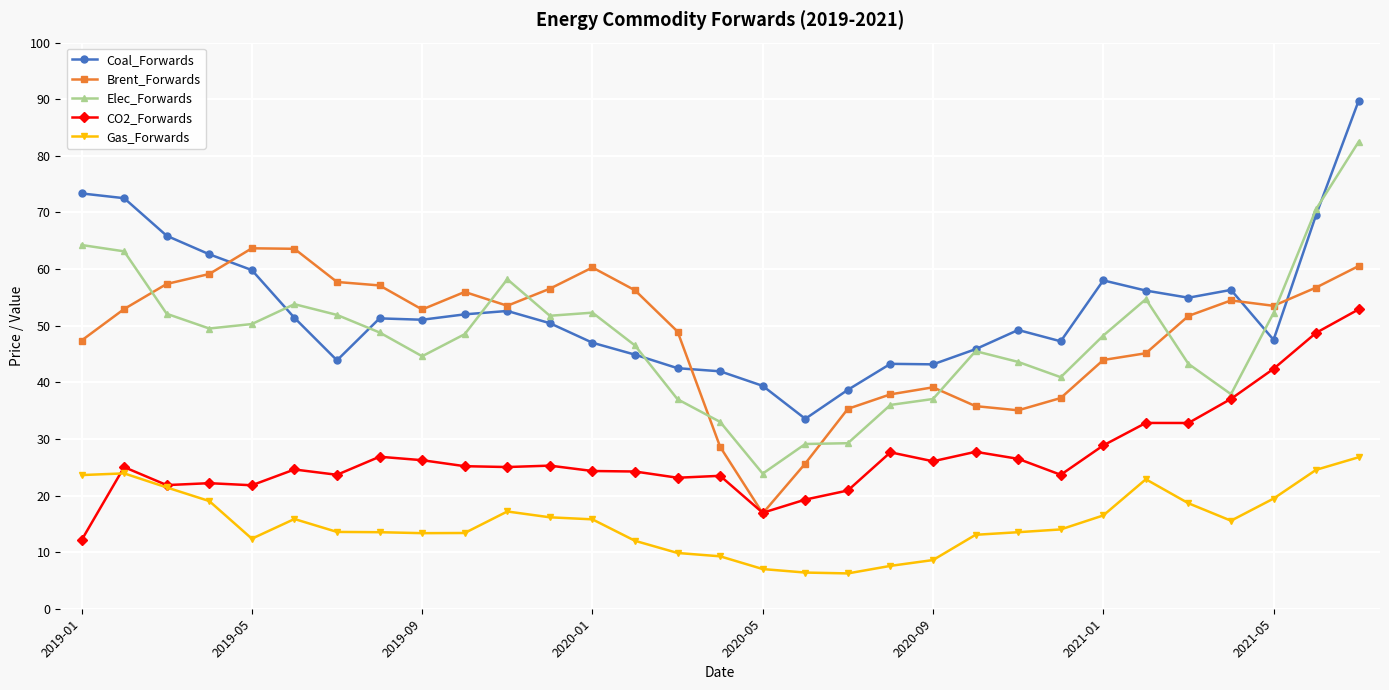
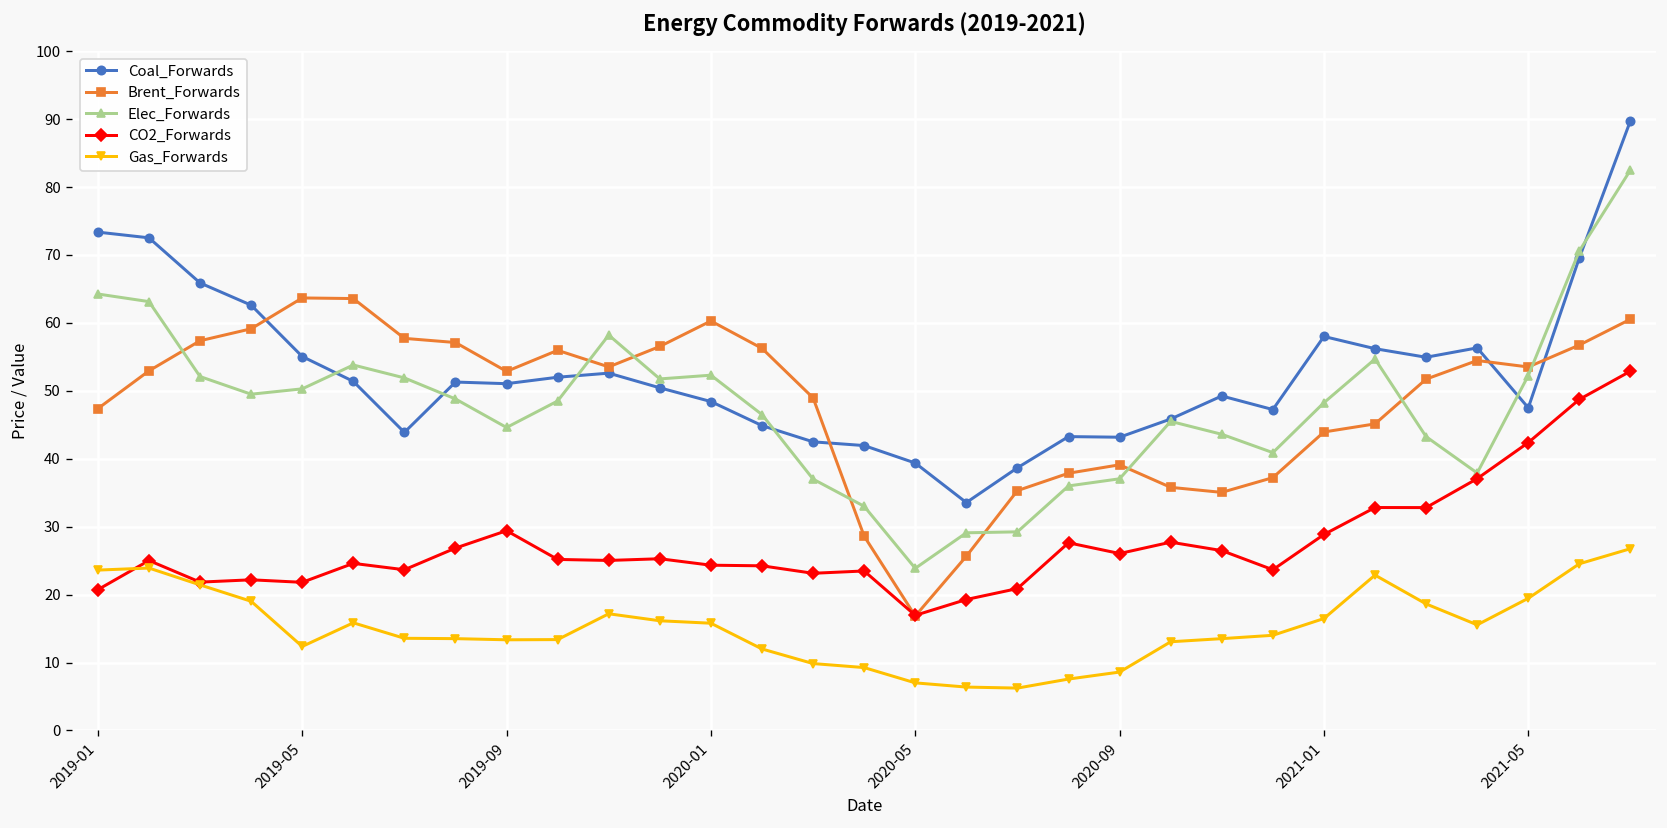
  {
    "Coal_Forwards": {
      "2019-01": 73,
-     "2019-05": 60,
+     "2019-05": 55,
      "2019-09": 51,
-     "2020-01": 47,
+     "2020-01": 48,
      "2020-05": 39,
      "2020-09": 43,
      "2021-01": 58,
      "2021-05": 48
    },
    "Brent_Forwards": {
      "2019-01": 47,
      "2019-05": 64,
      "2019-09": 53,
      "2020-01": 60,
      "2020-09": 39,
      "2021-01": 44,
      "2021-05": 54
    },
    "Elec_Forwards": {
      "2019-01": 64,
      "2019-05": 50,
      "2019-09": 45,
      "2020-01": 52,
      "2020-05": 24,
      "2020-09": 37,
      "2021-01": 48,
      "2021-05": 52
    },
    "CO2_Forwards": {
-     "2019-01": 12,
+     "2019-01": 21,
      "2019-05": 22,
-     "2019-09": 26,
+     "2019-09": 29,
      "2020-01": 24,
      "2020-09": 26,
      "2021-01": 29,
      "2021-05": 42
    },
    "Gas_Forwards": {
      "2019-01": 24,
      "2019-05": 12,
      "2019-09": 13,
      "2020-01": 16,
      "2020-05": 7,
      "2020-09": 9,
      "2021-01": 16,
      "2021-05": 19
    }
  }
